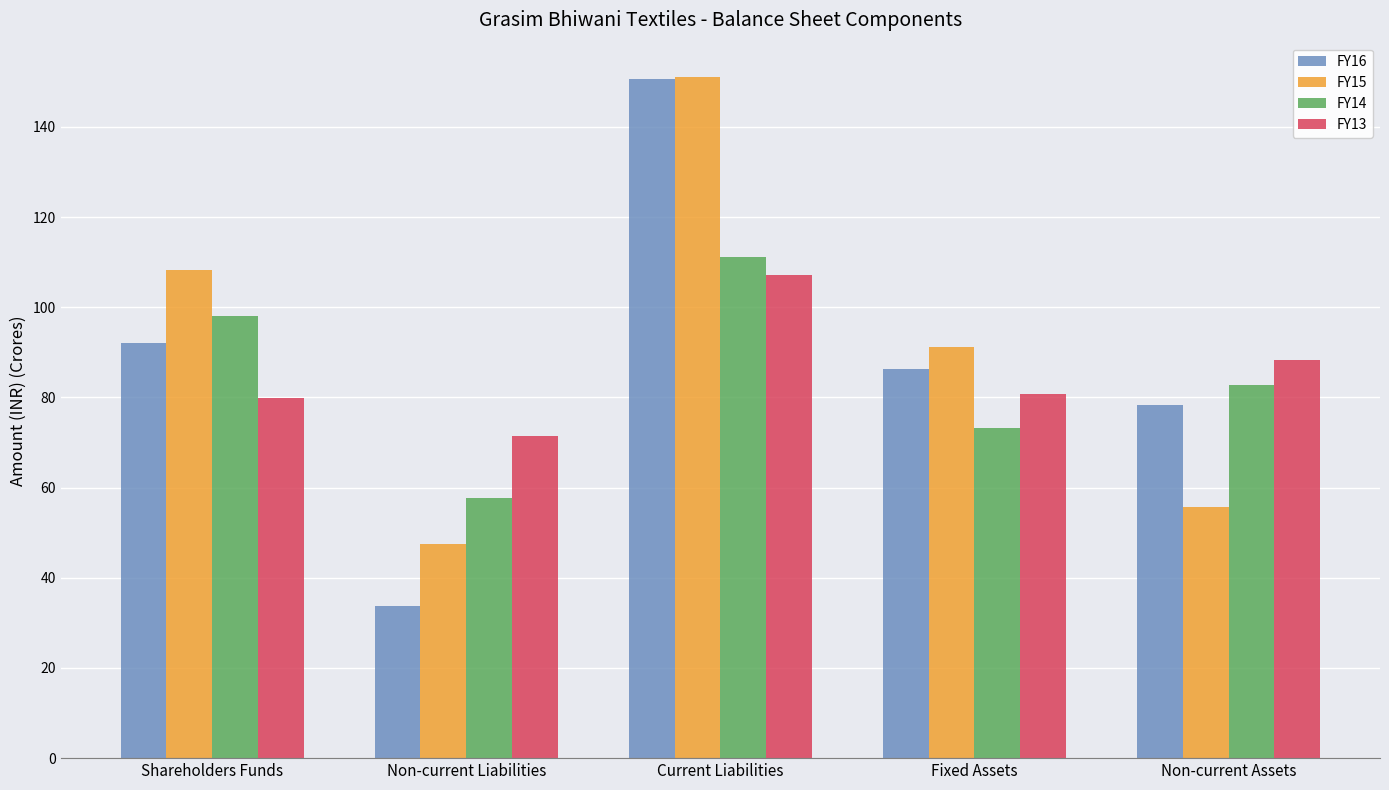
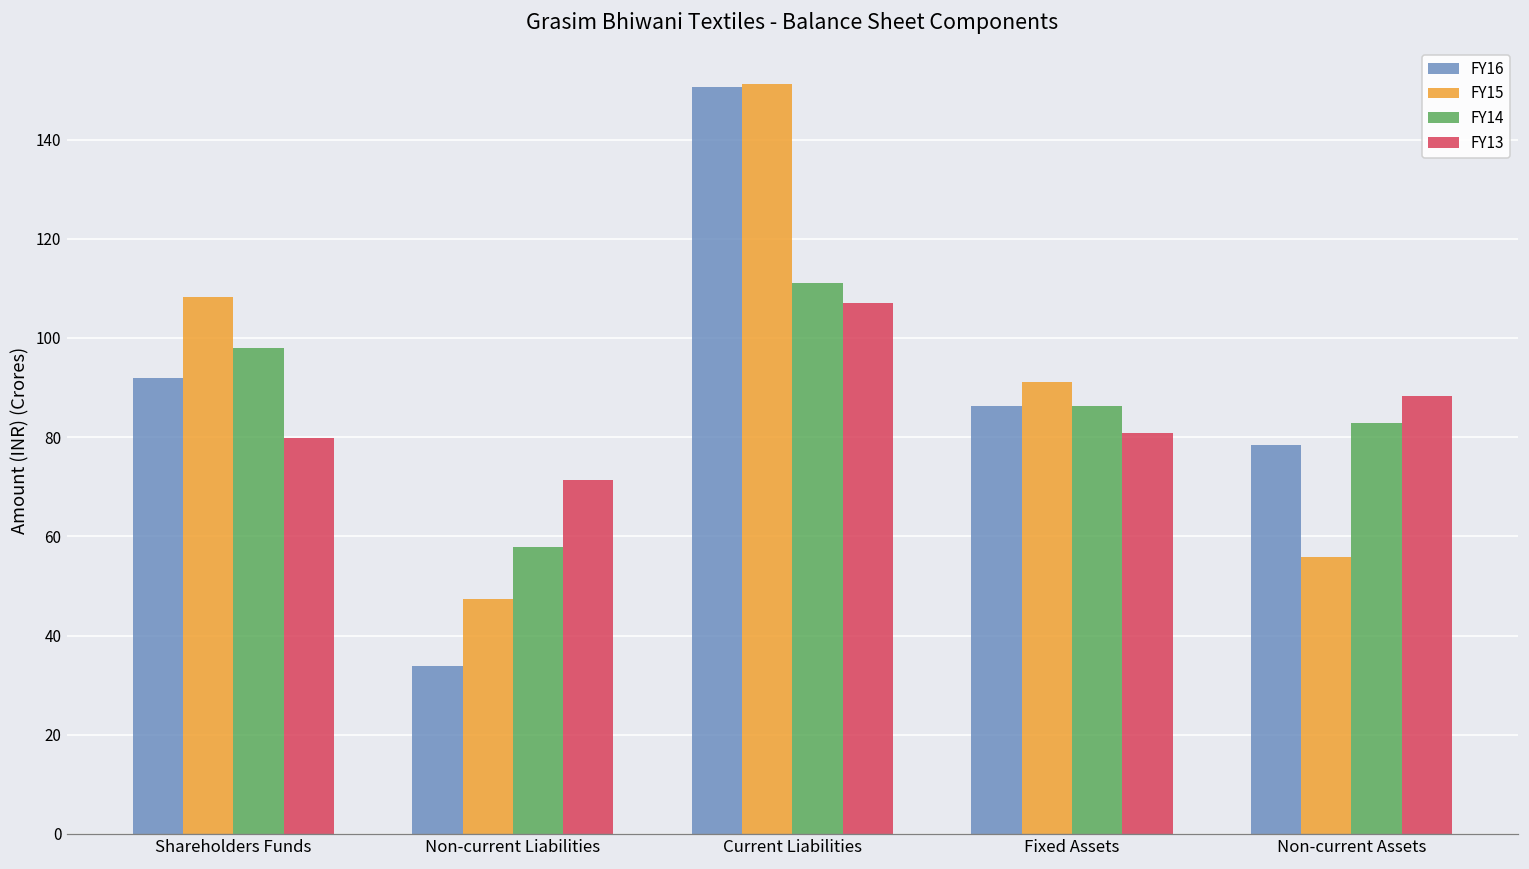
  {
    "FY16": {
      "Shareholders Funds": 92,
      "Non-current Liabilities": 34,
      "Current Liabilities": 151,
      "Fixed Assets": 86,
      "Non-current Assets": 78
    },
    "FY15": {
      "Shareholders Funds": 108,
      "Non-current Liabilities": 47,
      "Current Liabilities": 151,
      "Fixed Assets": 91,
      "Non-current Assets": 56
    },
    "FY14": {
      "Shareholders Funds": 98,
      "Non-current Liabilities": 58,
      "Current Liabilities": 111,
-     "Fixed Assets": 73,
+     "Fixed Assets": 86,
      "Non-current Assets": 83
    },
    "FY13": {
      "Shareholders Funds": 80,
      "Non-current Liabilities": 71,
      "Current Liabilities": 107,
      "Fixed Assets": 81,
      "Non-current Assets": 88
    }
  }
